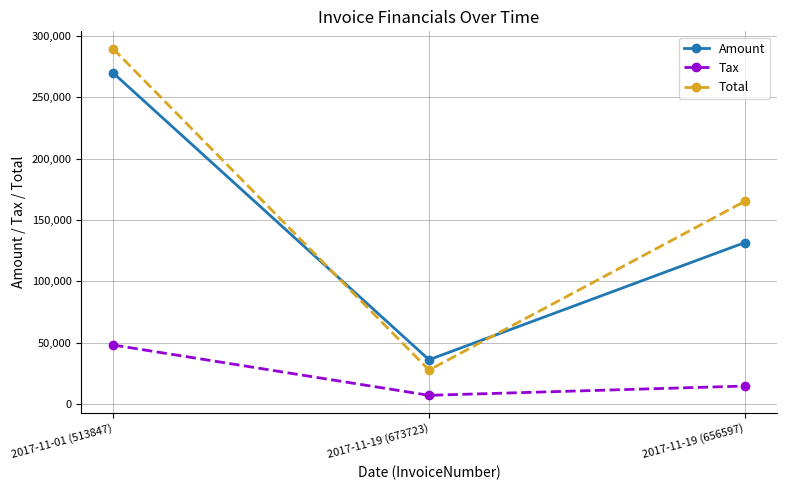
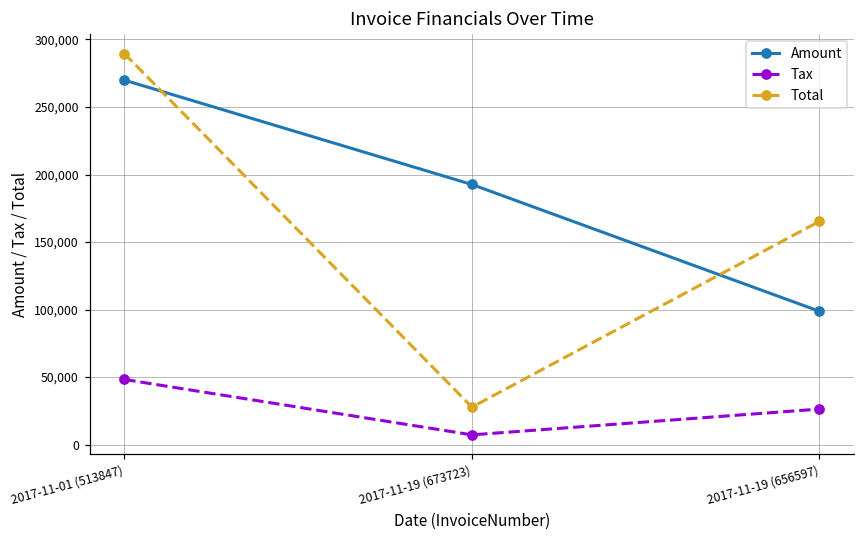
  {
    "Amount": {
      "2017-11-01 (513847)": "270,000",
-     "2017-11-19 (673723)": "36,000",
-     "2017-11-19 (656597)": "132,000"
+     "2017-11-19 (673723)": "193,000",
+     "2017-11-19 (656597)": "99,000"
    },
    "Tax": {
      "2017-11-01 (513847)": "48,000",
      "2017-11-19 (673723)": "7,000",
-     "2017-11-19 (656597)": "15,000"
+     "2017-11-19 (656597)": "26,000"
    },
    "Total": {
      "2017-11-01 (513847)": "290,000",
      "2017-11-19 (673723)": "28,000",
      "2017-11-19 (656597)": "165,000"
    }
  }
